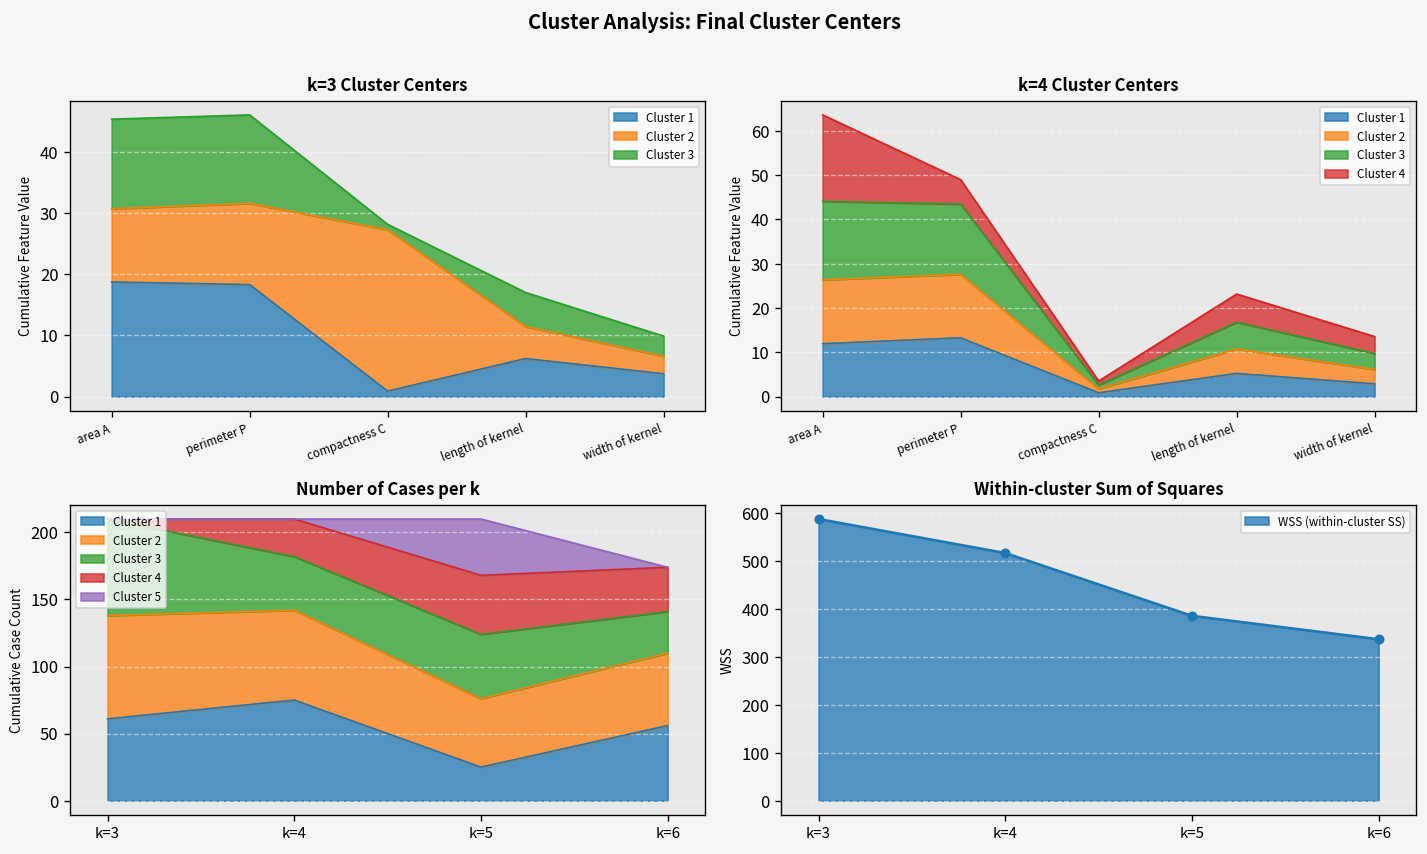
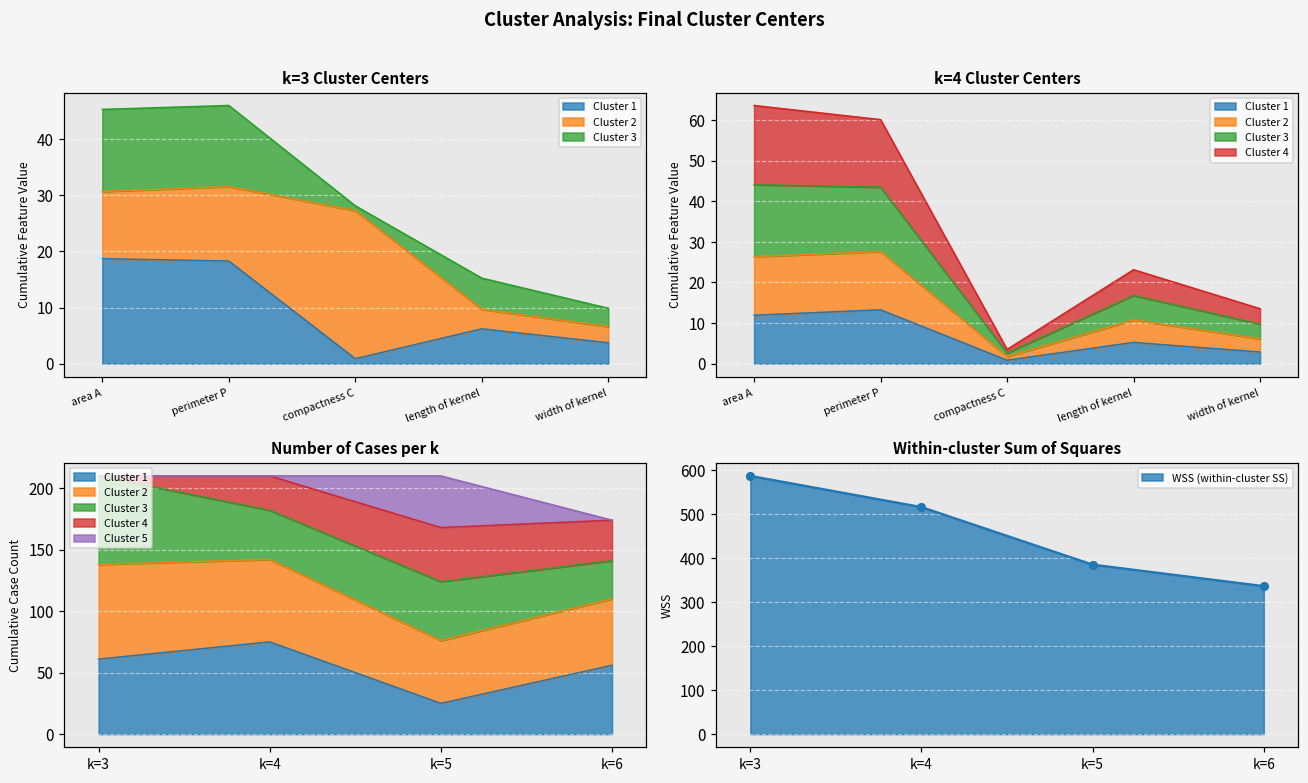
  {
    "k=3 Cluster Centers": {
      "Cluster 1": {
        "area A": 19,
        "perimeter P": 18,
        "compactness C": 1,
        "length of kernel": 6,
        "width of kernel": 4
      },
      "Cluster 2": {
        "area A": 12,
        "perimeter P": 13,
        "compactness C": 26,
-       "length of kernel": 5,
+       "length of kernel": 3,
        "width of kernel": 3
      },
      "Cluster 3": {
        "area A": 15,
        "perimeter P": 14,
        "compactness C": 1,
        "length of kernel": 6,
        "width of kernel": 3
      }
    },
    "k=4 Cluster Centers": {
      "Cluster 1": {
        "area A": 12,
        "perimeter P": 13,
        "compactness C": 1,
        "length of kernel": 5,
        "width of kernel": 3
      },
      "Cluster 2": {
        "area A": 14,
        "perimeter P": 14,
        "compactness C": 1,
        "length of kernel": 6,
        "width of kernel": 3
      },
      "Cluster 3": {
        "area A": 18,
        "perimeter P": 16,
        "compactness C": 1,
        "length of kernel": 6,
        "width of kernel": 4
      },
      "Cluster 4": {
        "area A": 20,
-       "perimeter P": 6,
+       "perimeter P": 17,
        "compactness C": 1,
        "length of kernel": 6,
        "width of kernel": 4
      }
    },
    "Number of Cases per k": {
      "Cluster 1": {
        "k=3": 61,
        "k=4": 75,
        "k=5": 25,
        "k=6": 56
      }
    },
    "Within-cluster Sum of Squares": {
      "k=3": 590,
      "k=4": 520,
      "k=5": 390,
      "k=6": 340
    }
  }
